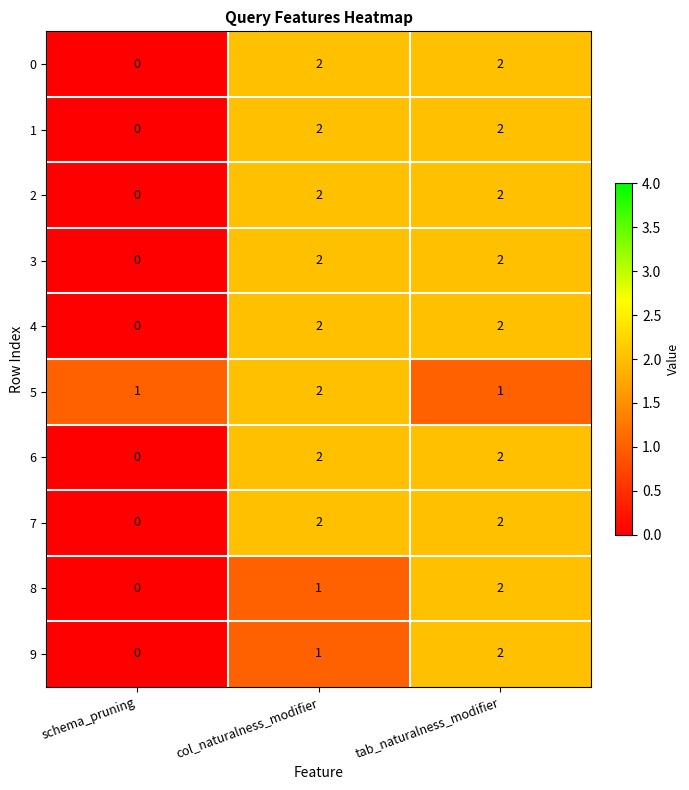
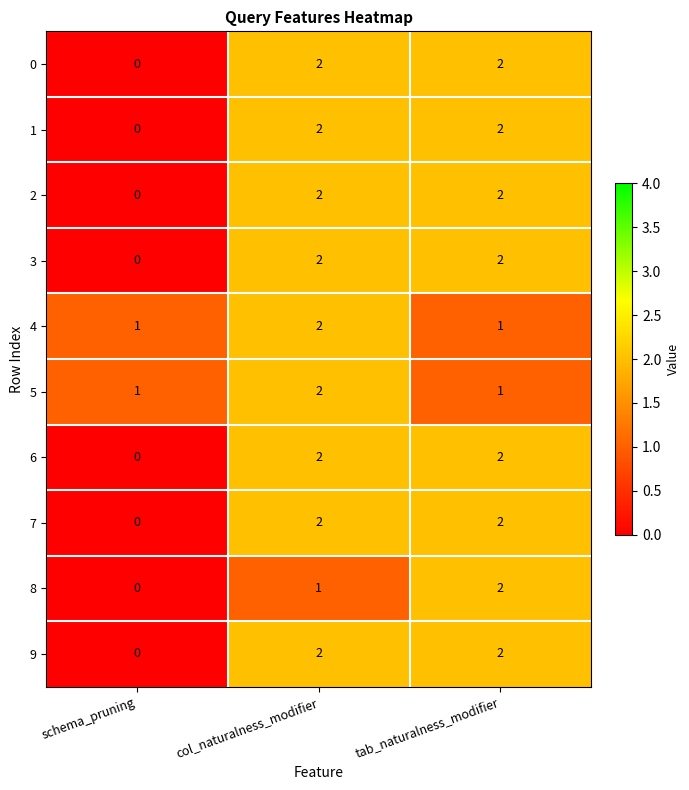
  {
    "0": {
      "schema_pruning": 0,
      "col_naturalness_modifier": 2,
      "tab_naturalness_modifier": 2
    },
    "1": {
      "schema_pruning": 0,
      "col_naturalness_modifier": 2,
      "tab_naturalness_modifier": 2
    },
    "2": {
      "schema_pruning": 0,
      "col_naturalness_modifier": 2,
      "tab_naturalness_modifier": 2
    },
    "3": {
      "schema_pruning": 0,
      "col_naturalness_modifier": 2,
      "tab_naturalness_modifier": 2
    },
    "4": {
-     "schema_pruning": 0,
+     "schema_pruning": 1,
      "col_naturalness_modifier": 2,
-     "tab_naturalness_modifier": 2
+     "tab_naturalness_modifier": 1
    },
    "5": {
      "schema_pruning": 1,
      "col_naturalness_modifier": 2,
      "tab_naturalness_modifier": 1
    },
    "6": {
      "schema_pruning": 0,
      "col_naturalness_modifier": 2,
      "tab_naturalness_modifier": 2
    },
    "7": {
      "schema_pruning": 0,
      "col_naturalness_modifier": 2,
      "tab_naturalness_modifier": 2
    },
    "8": {
      "schema_pruning": 0,
      "col_naturalness_modifier": 1,
      "tab_naturalness_modifier": 2
    },
    "9": {
      "schema_pruning": 0,
-     "col_naturalness_modifier": 1,
+     "col_naturalness_modifier": 2,
      "tab_naturalness_modifier": 2
    }
  }
